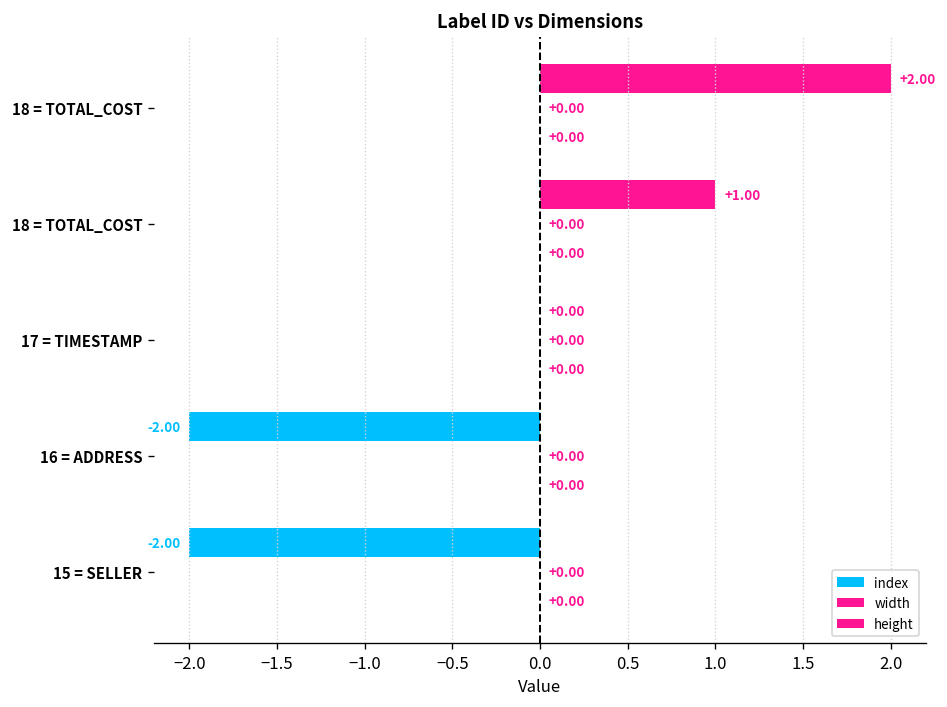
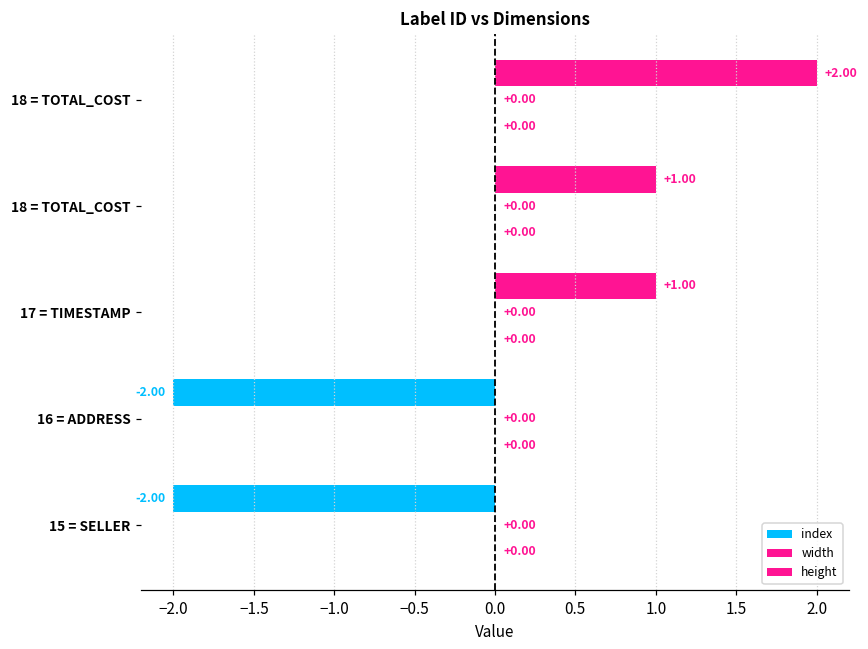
  {
    "index": {
-     "17 = TIMESTAMP": "+0.00",
+     "17 = TIMESTAMP": "+1.00",
      "16 = ADDRESS": "-2.00",
      "15 = SELLER": "-2.00"
    }
  }
